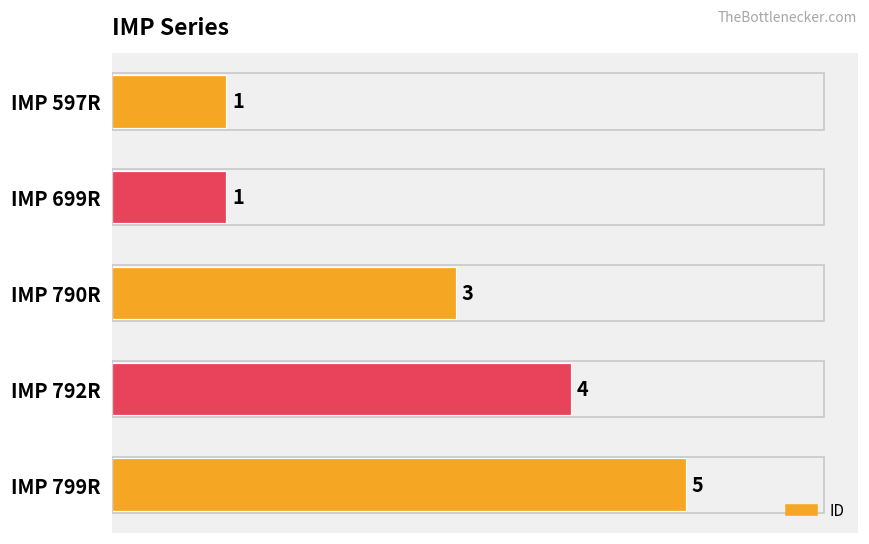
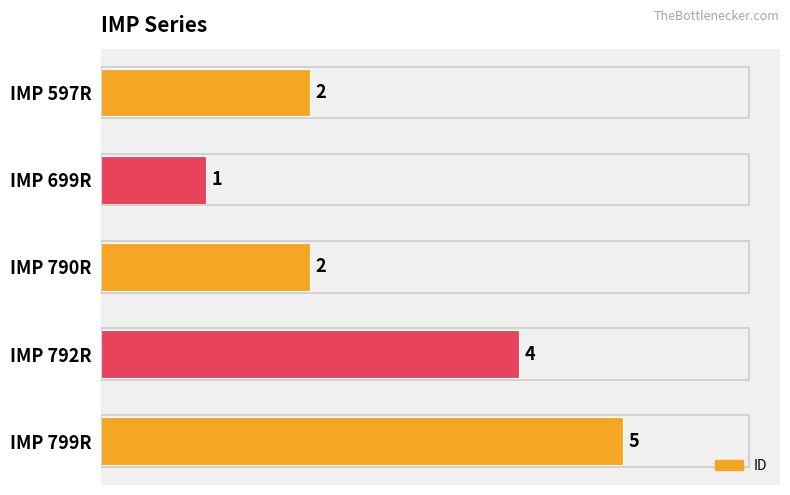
  {
-   "IMP 597R": 1,
+   "IMP 597R": 2,
    "IMP 699R": 1,
-   "IMP 790R": 3,
+   "IMP 790R": 2,
    "IMP 792R": 4,
    "IMP 799R": 5
  }
